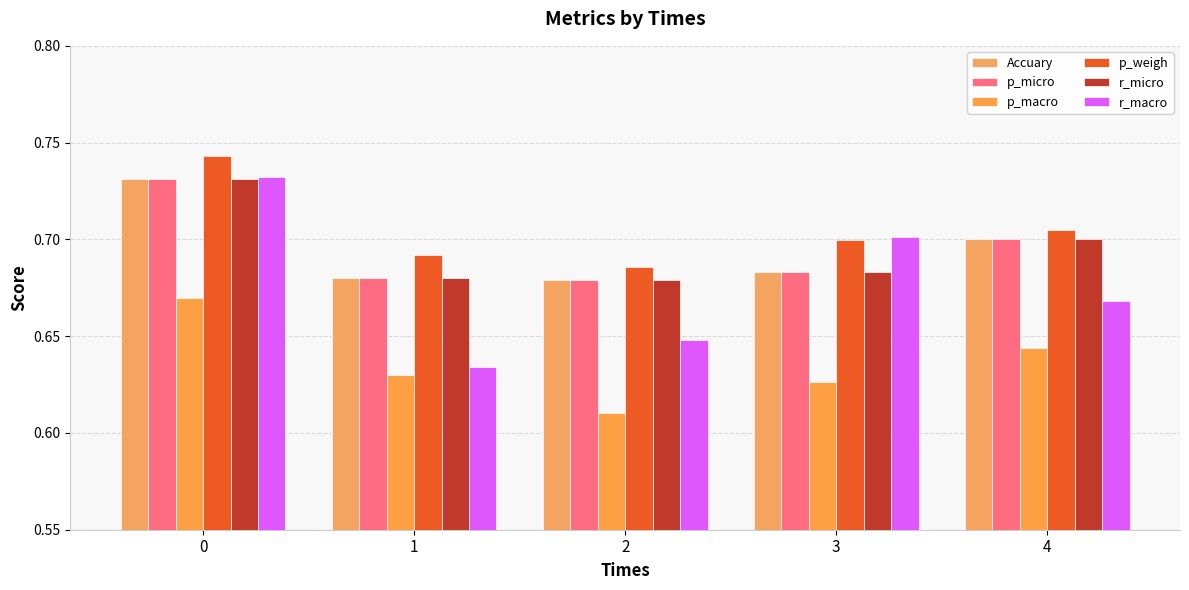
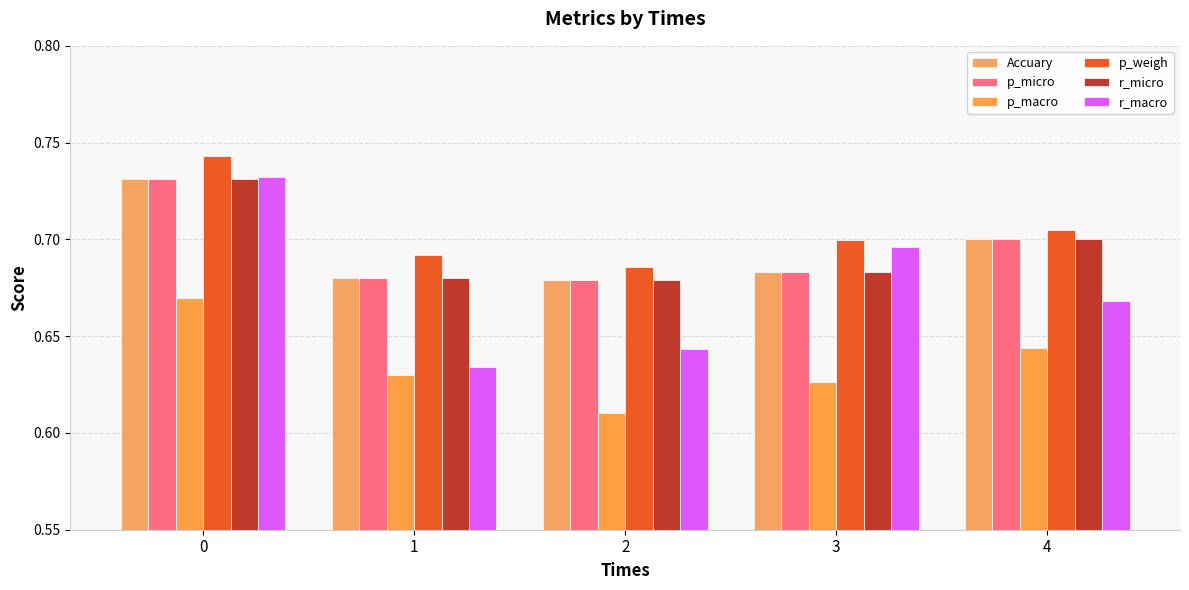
  {
    "p_micro": {
      "0": 0.731,
      "1": 0.680,
      "2": 0.679,
      "3": 0.683,
      "4": 0.700
    },
    "r_macro": {
      "0": 0.732,
      "1": 0.634,
-     "2": 0.648,
-     "3": 0.701,
+     "2": 0.643,
+     "3": 0.696,
      "4": 0.668
    }
  }
